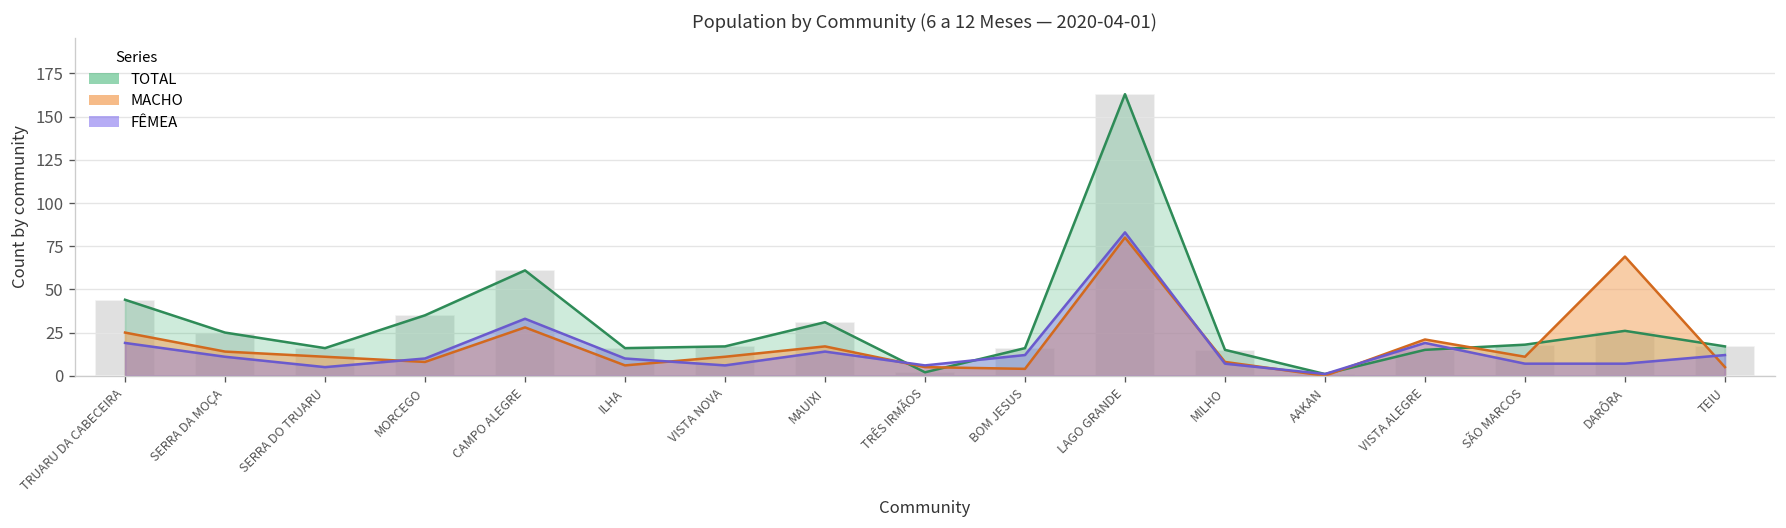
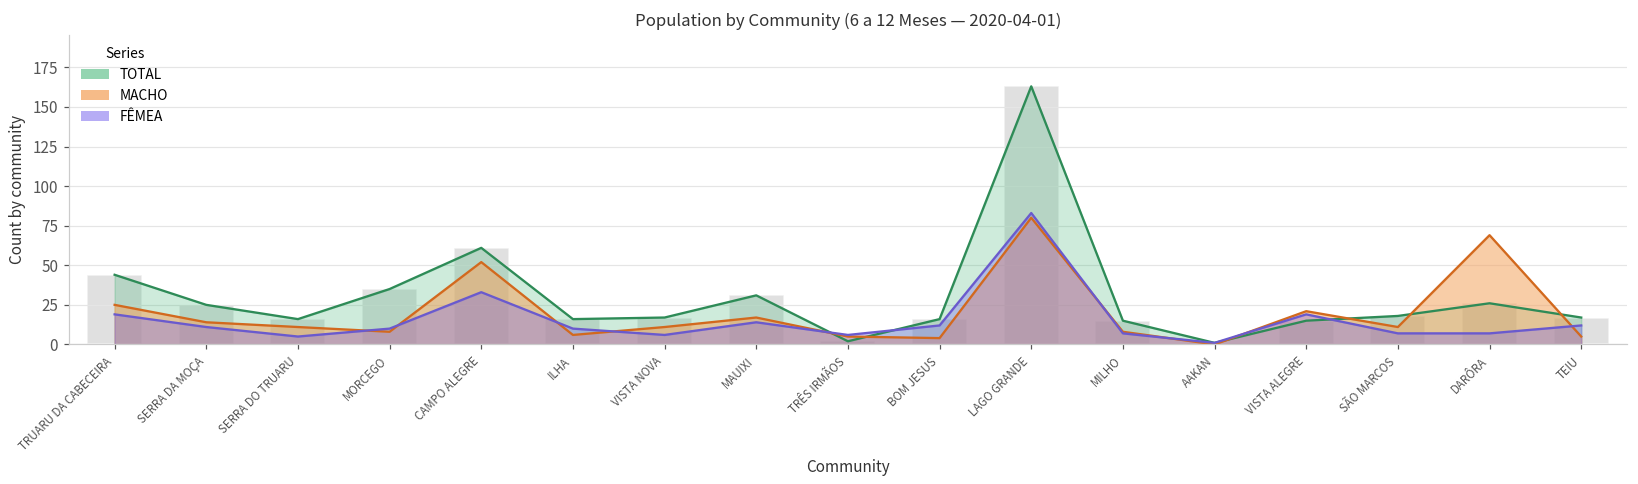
  {
    "TOTAL": {
      "TRUARU DA CABECEIRA": 44,
      "SERRA DA MOÇA": 25,
      "SERRA DO TRUARU": 16,
      "MORCEGO": 35,
      "CAMPO ALEGRE": 61,
      "ILHA": 16,
      "VISTA NOVA": 17,
      "MAUIXI": 31,
      "TRÊS IRMÃOS": 2,
      "BOM JESUS": 16,
      "LAGO GRANDE": 163,
      "MILHO": 15,
      "VISTA ALEGRE": 15,
      "SÃO MARCOS": 18,
      "DARÔRA": 26,
      "TEIU": 17
    },
    "MACHO": {
      "TRUARU DA CABECEIRA": 25,
      "SERRA DA MOÇA": 14,
      "SERRA DO TRUARU": 11,
      "MORCEGO": 8,
-     "CAMPO ALEGRE": 28,
+     "CAMPO ALEGRE": 52,
      "ILHA": 6,
      "VISTA NOVA": 11,
      "MAUIXI": 17,
      "BOM JESUS": 4,
      "LAGO GRANDE": 80,
      "VISTA ALEGRE": 21,
      "SÃO MARCOS": 11,
      "DARÔRA": 69,
      "TEIU": 5
    },
    "FÊMEA": {
      "TRUARU DA CABECEIRA": 19,
      "SERRA DA MOÇA": 11,
      "SERRA DO TRUARU": 5,
      "MORCEGO": 10,
      "CAMPO ALEGRE": 33,
      "ILHA": 10,
      "VISTA NOVA": 6,
      "MAUIXI": 14,
      "BOM JESUS": 12,
      "LAGO GRANDE": 83,
      "VISTA ALEGRE": 19,
      "SÃO MARCOS": 7,
      "DARÔRA": 7,
      "TEIU": 12
    }
  }
